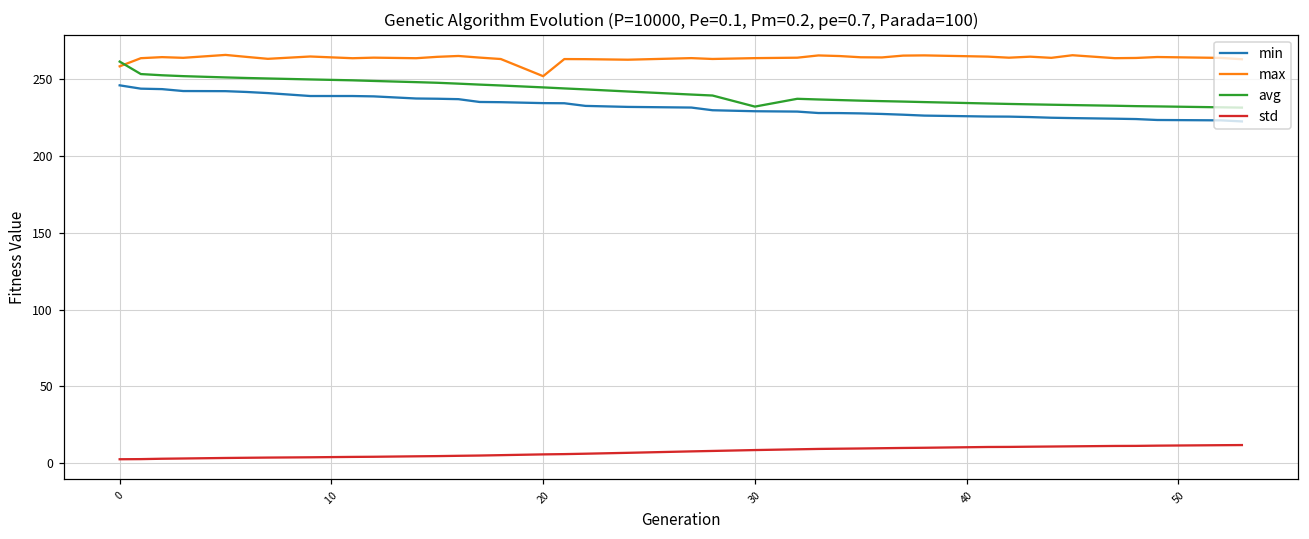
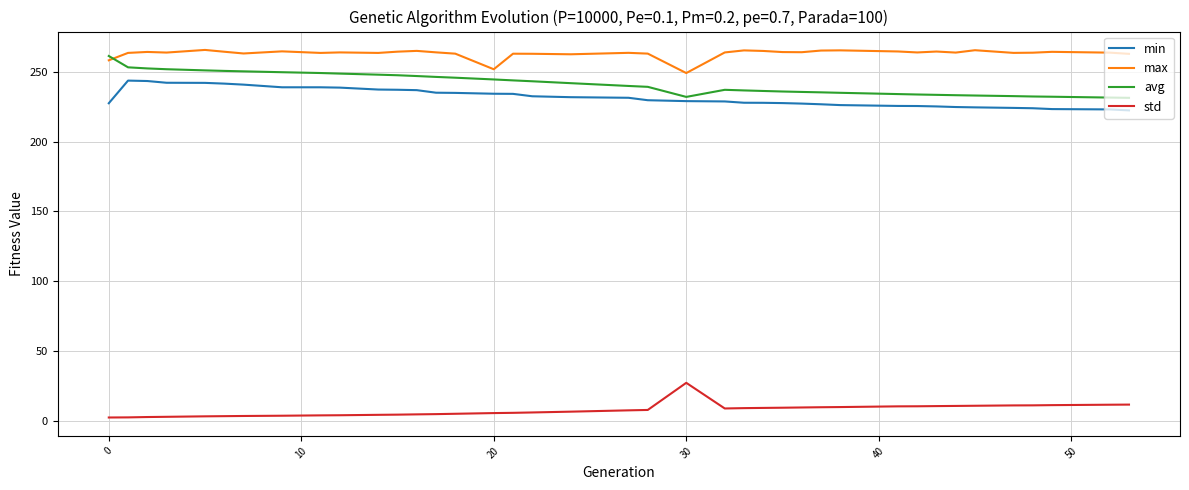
  {
    "min": {
-     "0": 246,
+     "0": 227,
      "20": 234,
      "30": 229
    },
    "max": {
      "0": 258,
      "20": 252,
-     "30": 263
+     "30": 249
    },
    "avg": {
      "0": 261,
      "20": 244,
      "30": 232
    },
    "std": {
      "0": 3,
      "20": 6,
-     "30": 9
+     "30": 27
    }
  }
